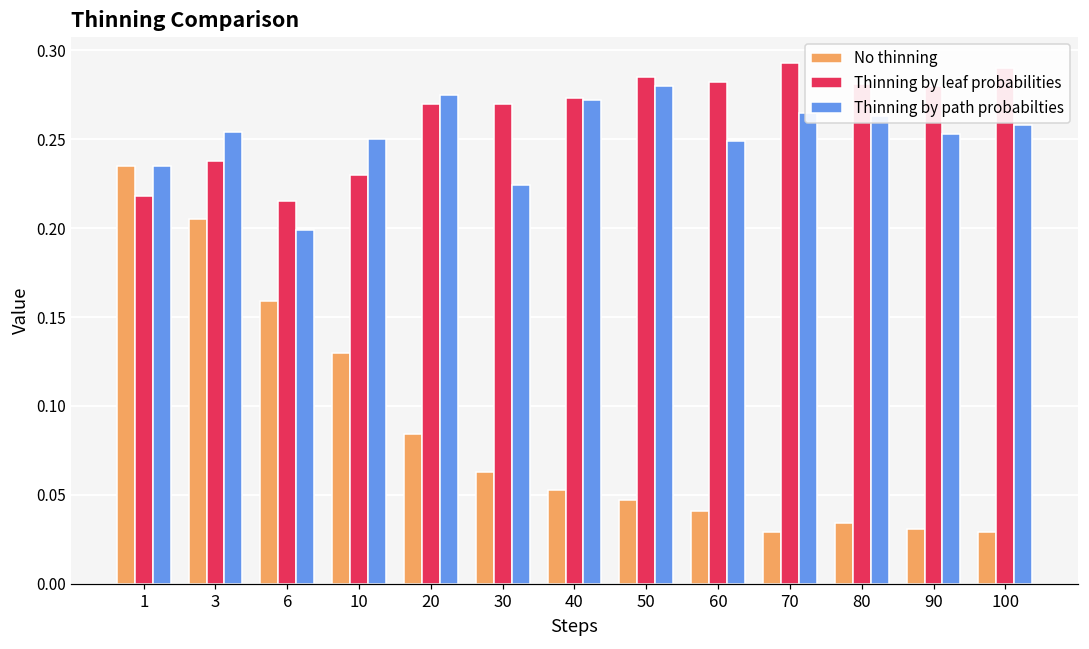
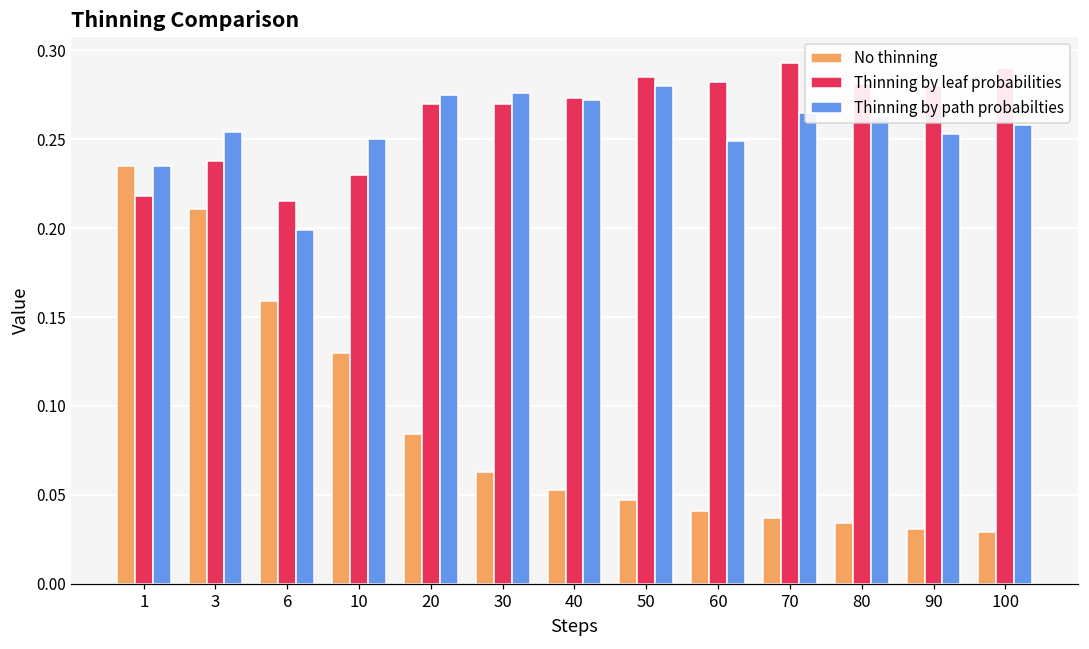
  {
    "No thinning": {
      "1": 0.235,
-     "3": 0.205,
+     "3": 0.211,
      "6": 0.159,
      "10": 0.130,
      "20": 0.084,
      "30": 0.063,
      "40": 0.053,
      "50": 0.047,
      "60": 0.041,
-     "70": 0.029,
+     "70": 0.037,
      "80": 0.034,
      "90": 0.031,
      "100": 0.029
    },
    "Thinning by leaf probabilities": {
      "1": 0.218,
      "3": 0.238,
      "6": 0.215,
      "10": 0.230,
      "20": 0.270,
      "30": 0.270,
      "40": 0.273,
      "50": 0.285,
      "60": 0.282,
      "70": 0.293
    },
    "Thinning by path probabilties": {
      "1": 0.235,
      "3": 0.254,
      "6": 0.199,
      "10": 0.250,
      "20": 0.275,
-     "30": 0.224,
+     "30": 0.276,
      "40": 0.272,
      "50": 0.280,
      "60": 0.249,
      "90": 0.253,
      "100": 0.258
    }
  }
